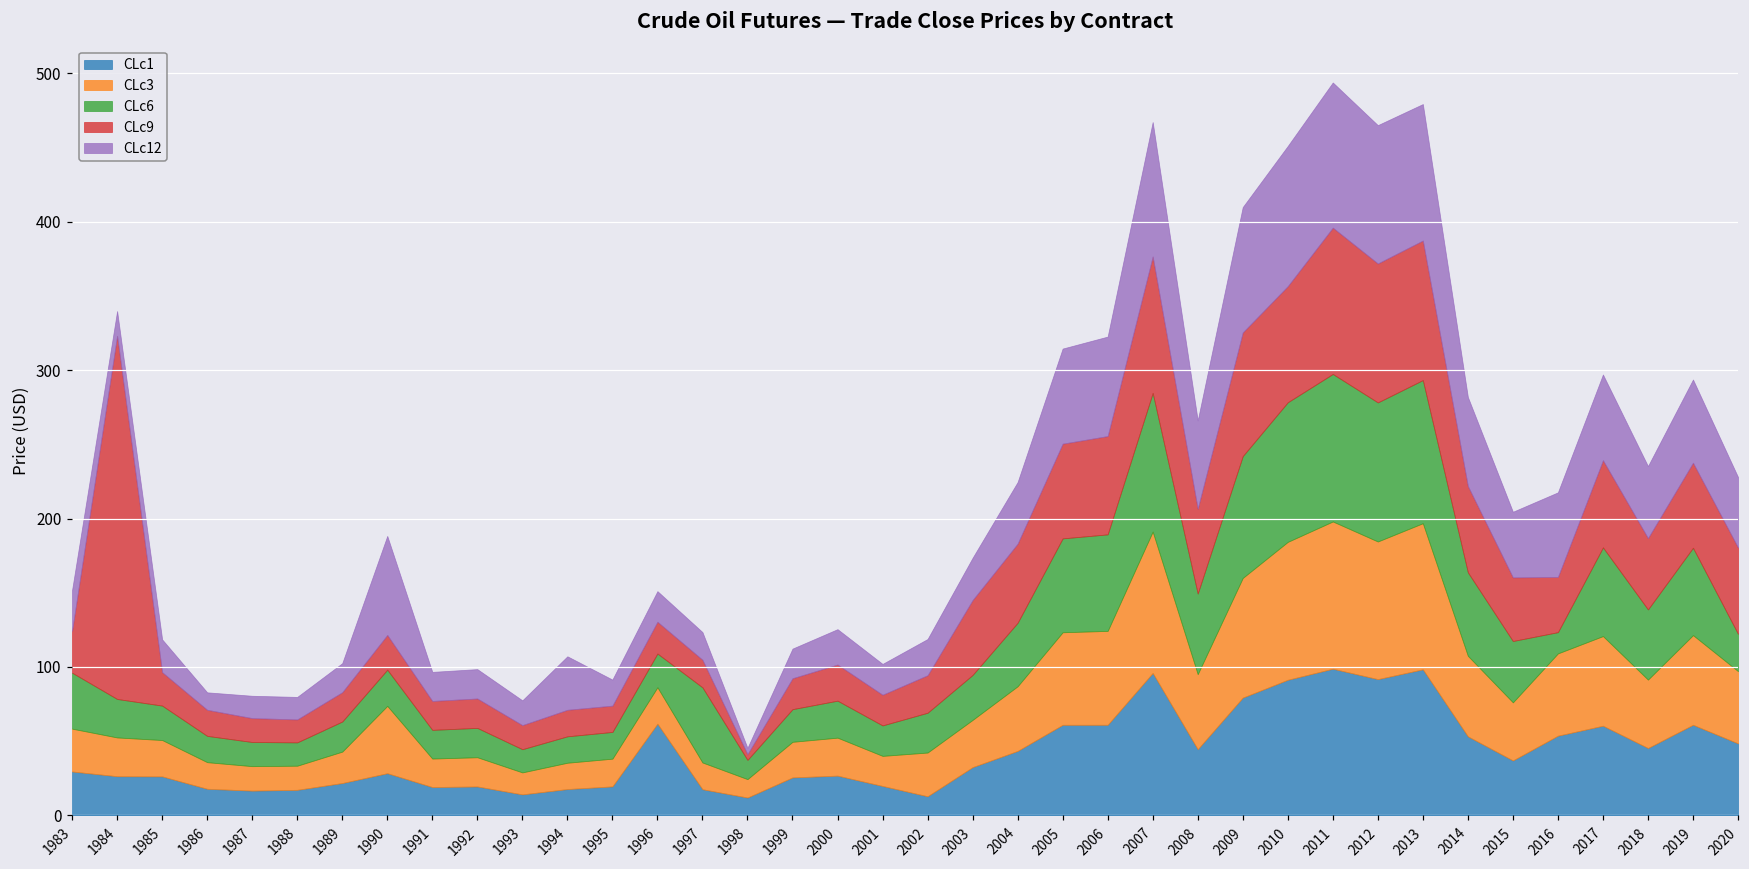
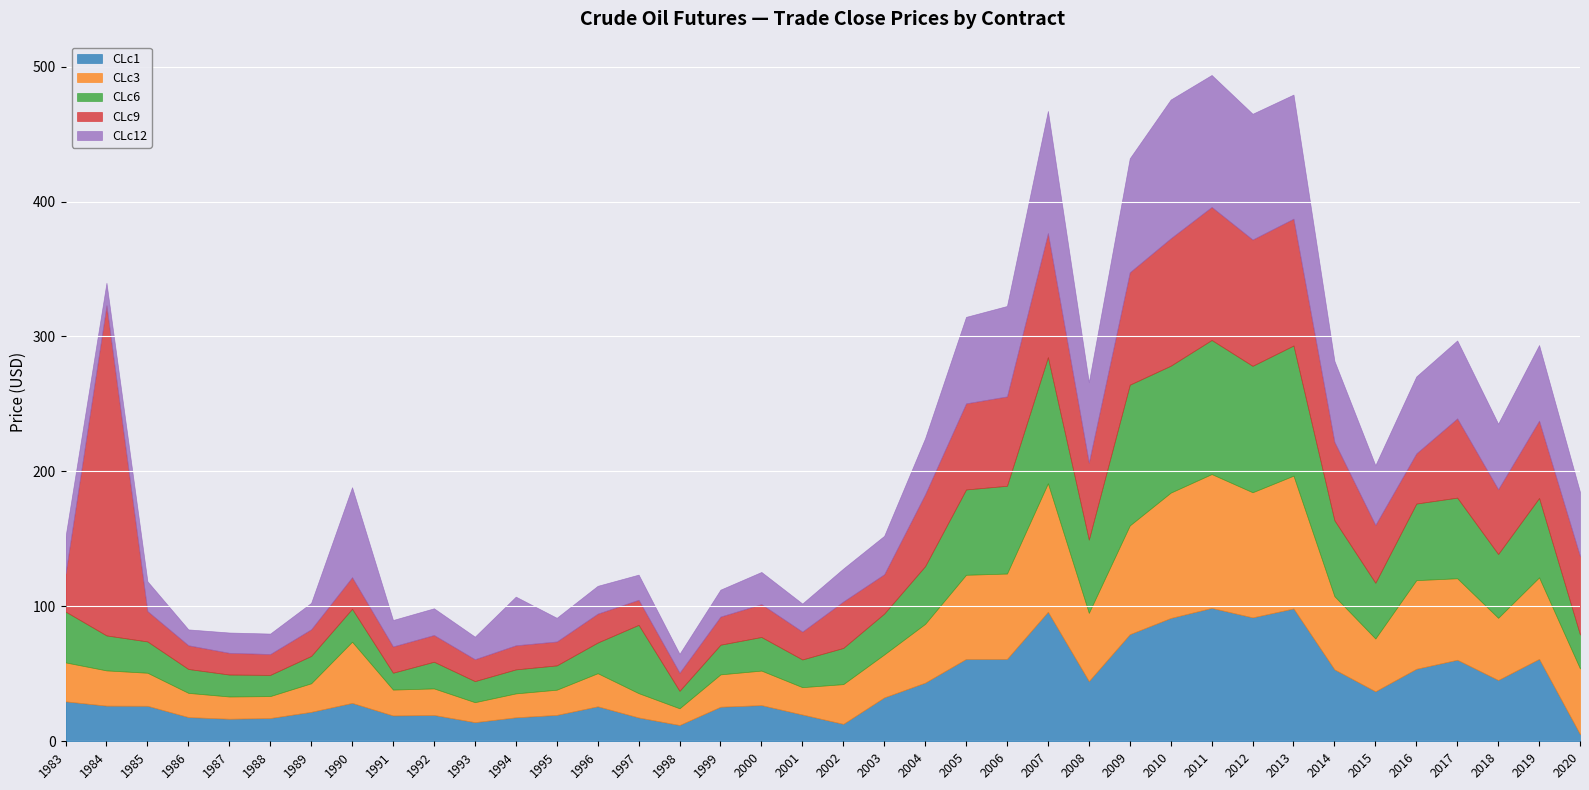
  {
    "CLc1": {
      "1983": 30,
      "1984": 26,
      "1985": 26,
      "1986": 18,
      "1987": 17,
      "1988": 17,
      "1989": 22,
      "1990": 28,
      "1991": 19,
      "1992": 20,
      "1993": 14,
      "1994": 18,
      "1995": 20,
-     "1996": 62,
+     "1996": 26,
      "1997": 18,
      "1998": 12,
      "1999": 26,
      "2000": 27,
      "2001": 20,
      "2002": 13,
      "2003": 33,
      "2004": 43,
      "2005": 61,
      "2006": 61,
      "2007": 96,
      "2008": 45,
      "2009": 79,
      "2010": 91,
      "2011": 99,
      "2012": 92,
      "2013": 98,
      "2014": 53,
      "2015": 37,
      "2016": 54,
      "2017": 60,
      "2018": 45,
      "2019": 61,
-     "2020": 49
+     "2020": 5
    },
    "CLc3": {
      "1983": 29,
      "1984": 26,
      "1985": 24,
      "1986": 18,
      "1987": 16,
      "1988": 16,
      "1989": 21,
      "1990": 45,
      "1991": 19,
      "1992": 20,
      "1993": 15,
      "1994": 18,
      "1995": 19,
      "1996": 25,
      "1997": 18,
      "1998": 12,
      "1999": 24,
      "2000": 26,
      "2001": 20,
      "2002": 29,
      "2003": 32,
      "2004": 44,
      "2005": 62,
      "2006": 63,
      "2007": 95,
      "2008": 51,
      "2009": 81,
      "2010": 93,
      "2011": 99,
      "2012": 93,
      "2013": 98,
      "2014": 54,
      "2015": 39,
-     "2016": 55,
+     "2016": 66,
      "2017": 60,
      "2018": 46,
      "2019": 60,
      "2020": 49
    },
    "CLc6": {
      "1983": 38,
      "1984": 26,
      "1985": 23,
      "1986": 18,
      "1987": 16,
      "1988": 16,
      "1989": 20,
      "1990": 24,
-     "1991": 19,
+     "1991": 13,
      "1992": 20,
      "1993": 16,
      "1994": 18,
      "1995": 18,
      "1996": 23,
      "1997": 51,
      "1998": 13,
      "1999": 22,
      "2000": 25,
      "2001": 21,
      "2002": 27,
      "2003": 30,
      "2004": 43,
      "2005": 63,
      "2006": 65,
      "2007": 93,
      "2008": 54,
-     "2009": 82,
+     "2009": 104,
      "2010": 94,
      "2011": 99,
      "2012": 94,
      "2013": 96,
      "2014": 56,
      "2015": 41,
-     "2016": 14,
+     "2016": 57,
      "2017": 60,
      "2018": 47,
      "2019": 59,
      "2020": 25
    },
    "CLc9": {
      "1983": 28,
      "1984": 245,
      "1985": 23,
      "1986": 18,
      "1987": 16,
      "1988": 15,
      "1989": 20,
      "1990": 23,
      "1991": 19,
      "1992": 20,
      "1993": 16,
      "1994": 18,
      "1995": 18,
      "1996": 21,
      "1997": 19,
-     "1998": 4,
+     "1998": 13,
      "1999": 21,
      "2000": 24,
      "2001": 21,
-     "2002": 25,
-     "2003": 50,
+     "2002": 34,
+     "2003": 29,
      "2004": 53,
      "2005": 64,
      "2006": 66,
      "2007": 92,
      "2008": 57,
      "2009": 83,
-     "2010": 78,
+     "2010": 94,
      "2011": 99,
      "2012": 94,
      "2013": 94,
      "2014": 58,
      "2015": 43,
      "2016": 37,
      "2017": 59,
      "2018": 48,
      "2019": 57,
      "2020": 58
    },
    "CLc12": {
      "1983": 28,
      "1984": 17,
      "1985": 22,
      "1986": 12,
      "1987": 15,
      "1988": 15,
      "1989": 20,
      "1990": 67,
      "1991": 20,
      "1992": 20,
      "1993": 17,
      "1994": 36,
      "1995": 18,
      "1996": 21,
      "1997": 19,
-     "1998": 4,
+     "1998": 14,
      "1999": 20,
      "2000": 24,
      "2001": 21,
      "2002": 24,
      "2003": 28,
      "2004": 41,
      "2005": 64,
      "2006": 67,
      "2007": 91,
      "2008": 60,
      "2009": 84,
-     "2010": 94,
+     "2010": 103,
      "2011": 98,
      "2012": 93,
      "2013": 92,
      "2014": 60,
      "2015": 44,
      "2016": 57,
      "2017": 58,
      "2018": 49,
      "2019": 56,
      "2020": 47
    }
  }
